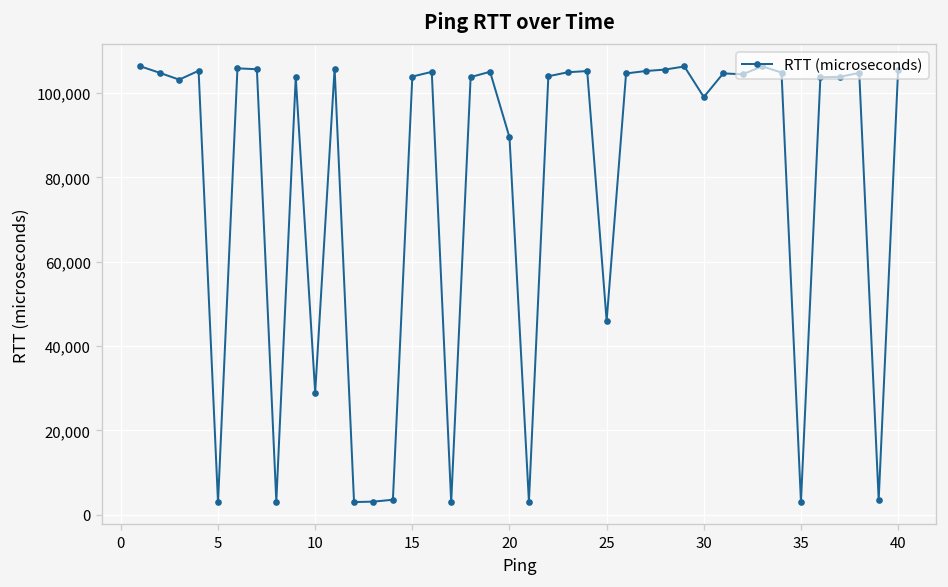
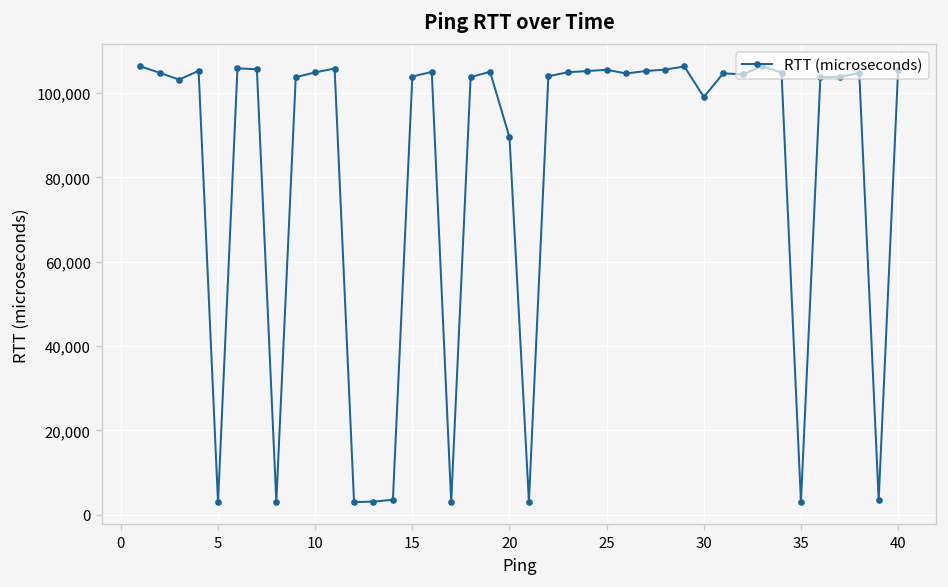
  {
    "5": "3,000",
-   "10": "29,000",
+   "10": "105,000",
    "15": "104,000",
    "20": "89,000",
-   "25": "46,000",
+   "25": "105,000",
    "30": "99,000",
    "35": "3,000"
  }
